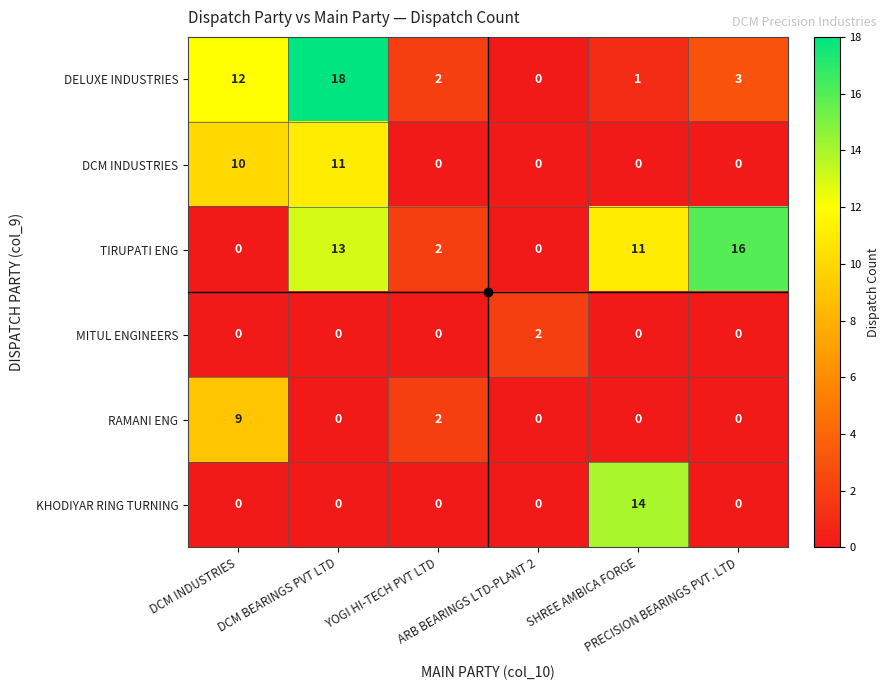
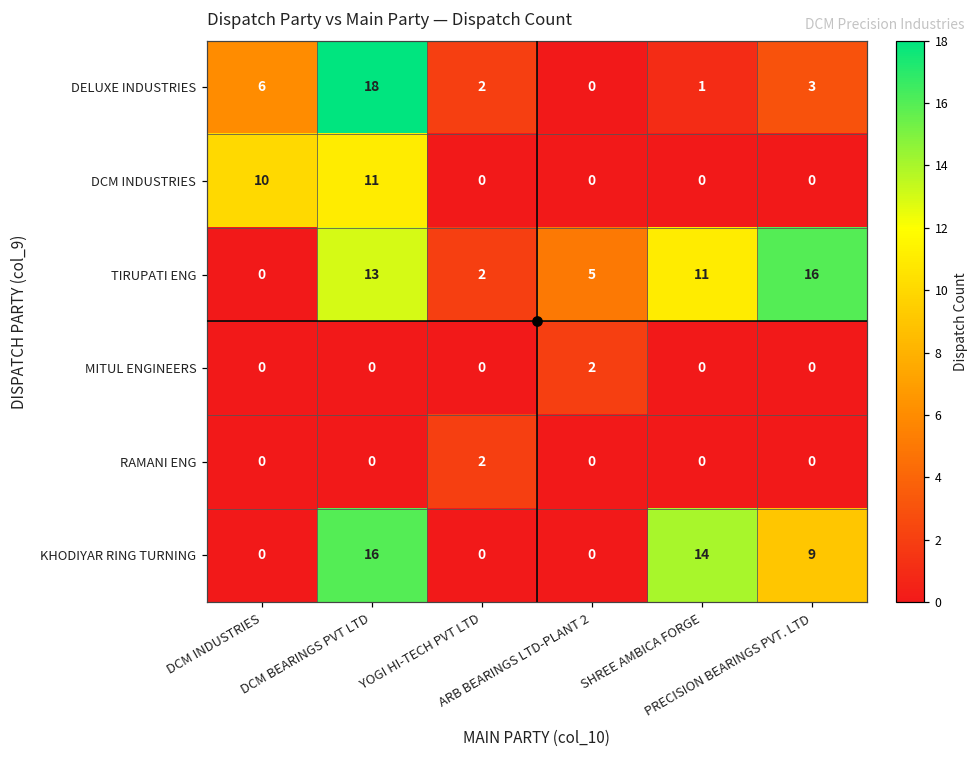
  {
    "DELUXE INDUSTRIES": {
-     "DCM INDUSTRIES": 12,
+     "DCM INDUSTRIES": 6,
      "DCM BEARINGS PVT LTD": 18,
      "YOGI HI-TECH PVT LTD": 2,
      "ARB BEARINGS LTD-PLANT 2": 0,
      "SHREE AMBICA FORGE": 1,
      "PRECISION BEARINGS PVT. LTD": 3
    },
    "DCM INDUSTRIES": {
      "DCM INDUSTRIES": 10,
      "DCM BEARINGS PVT LTD": 11,
      "YOGI HI-TECH PVT LTD": 0,
      "ARB BEARINGS LTD-PLANT 2": 0,
      "SHREE AMBICA FORGE": 0,
      "PRECISION BEARINGS PVT. LTD": 0
    },
    "TIRUPATI ENG": {
      "DCM INDUSTRIES": 0,
      "DCM BEARINGS PVT LTD": 13,
      "YOGI HI-TECH PVT LTD": 2,
-     "ARB BEARINGS LTD-PLANT 2": 0,
+     "ARB BEARINGS LTD-PLANT 2": 5,
      "SHREE AMBICA FORGE": 11,
      "PRECISION BEARINGS PVT. LTD": 16
    },
    "MITUL ENGINEERS": {
      "DCM INDUSTRIES": 0,
      "DCM BEARINGS PVT LTD": 0,
      "YOGI HI-TECH PVT LTD": 0,
      "ARB BEARINGS LTD-PLANT 2": 2,
      "SHREE AMBICA FORGE": 0,
      "PRECISION BEARINGS PVT. LTD": 0
    },
    "RAMANI ENG": {
-     "DCM INDUSTRIES": 9,
+     "DCM INDUSTRIES": 0,
      "DCM BEARINGS PVT LTD": 0,
      "YOGI HI-TECH PVT LTD": 2,
      "ARB BEARINGS LTD-PLANT 2": 0,
      "SHREE AMBICA FORGE": 0,
      "PRECISION BEARINGS PVT. LTD": 0
    },
    "KHODIYAR RING TURNING": {
      "DCM INDUSTRIES": 0,
-     "DCM BEARINGS PVT LTD": 0,
+     "DCM BEARINGS PVT LTD": 16,
      "YOGI HI-TECH PVT LTD": 0,
      "ARB BEARINGS LTD-PLANT 2": 0,
      "SHREE AMBICA FORGE": 14,
-     "PRECISION BEARINGS PVT. LTD": 0
+     "PRECISION BEARINGS PVT. LTD": 9
    }
  }
